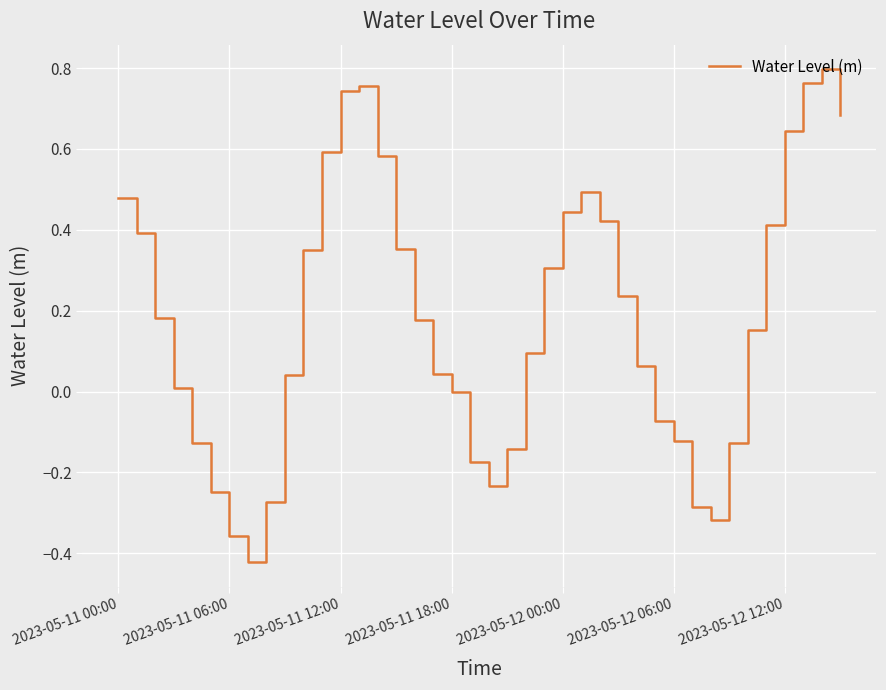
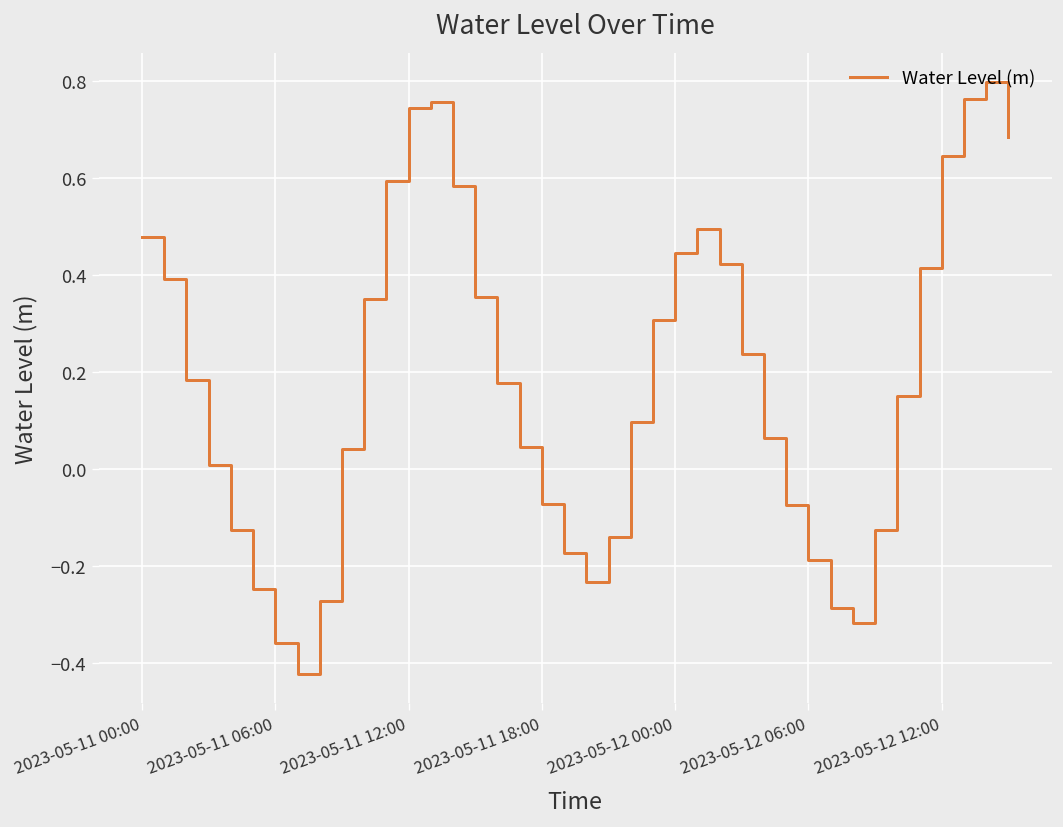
  {
    "2023-05-11 00:00": 0.48,
    "2023-05-11 06:00": -0.36,
    "2023-05-11 12:00": 0.74,
-   "2023-05-11 18:00": 0.00,
+   "2023-05-11 18:00": -0.07,
    "2023-05-12 00:00": 0.44,
-   "2023-05-12 06:00": -0.12,
+   "2023-05-12 06:00": -0.19,
    "2023-05-12 12:00": 0.64
  }
